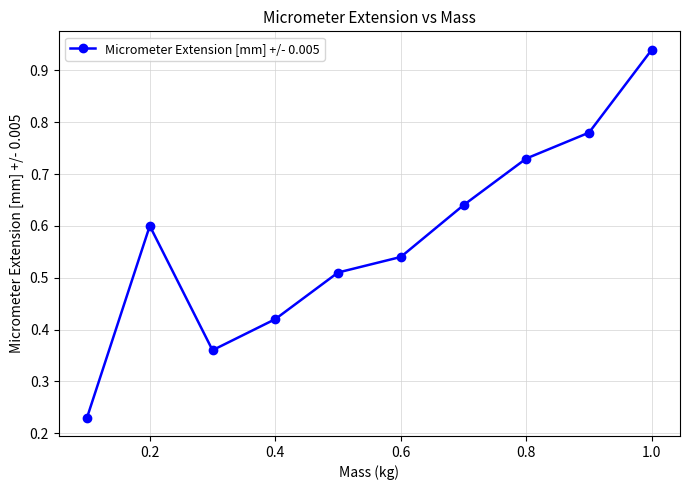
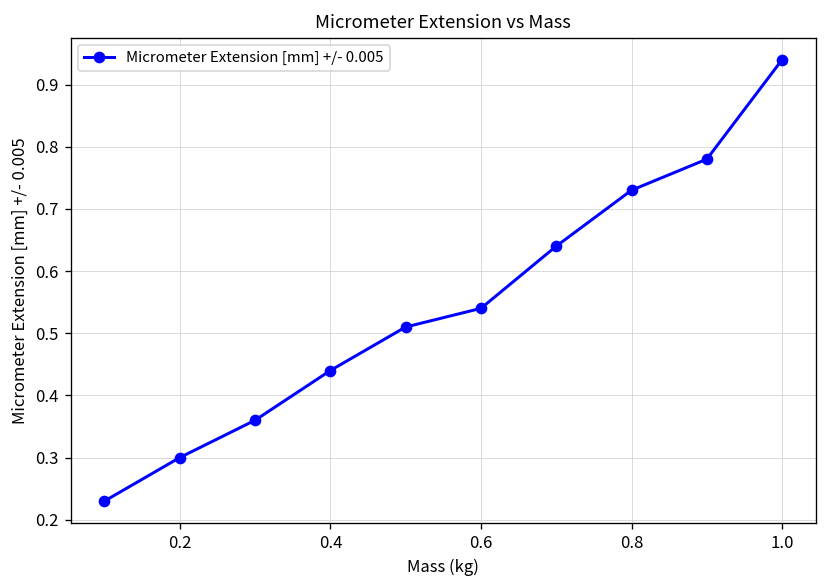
  {
-   "0.2": 0.6,
-   "0.4": 0.42,
+   "0.2": 0.3,
+   "0.4": 0.44,
    "0.6": 0.54,
    "0.8": 0.73,
    "1.0": 0.94
  }
